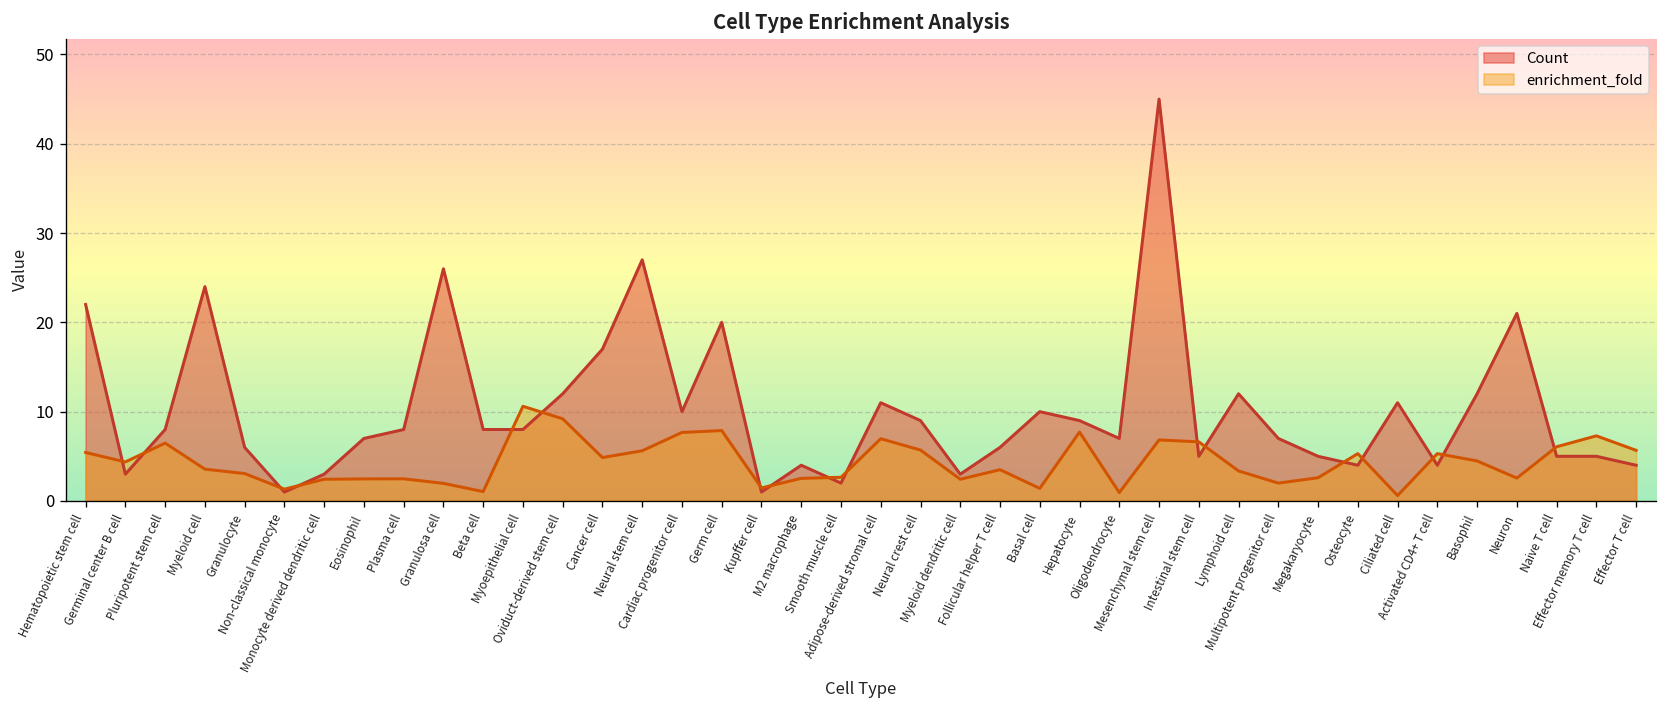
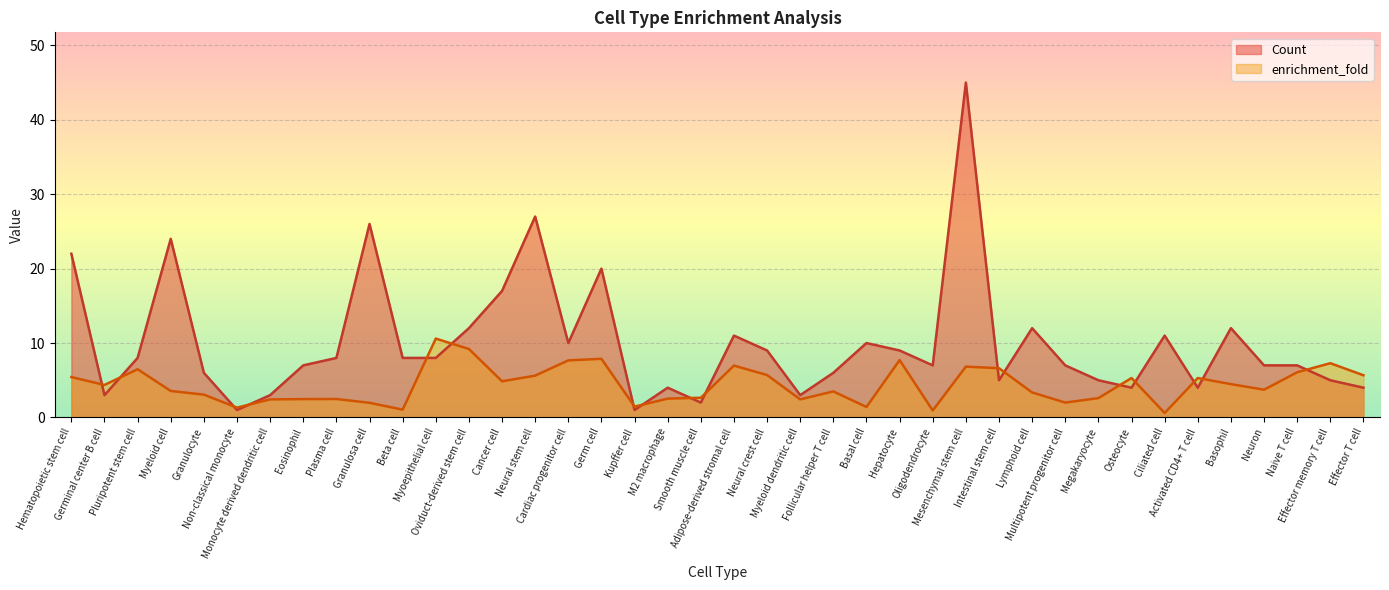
  {
    "Count": {
      "Hematopoietic stem cell": 22,
      "Germinal center B cell": 3,
      "Pluripotent stem cell": 8,
      "Myeloid cell": 24,
      "Granulocyte": 6,
      "Monocyte derived dendritic cell": 3,
      "Eosinophil": 7,
      "Plasma cell": 8,
      "Granulosa cell": 26,
      "Beta cell": 8,
      "Myoepithelial cell": 8,
      "Oviduct-derived stem cell": 12,
      "Cancer cell": 17,
      "Neural stem cell": 27,
      "Cardiac progenitor cell": 10,
      "Germ cell": 20,
      "Kupffer cell": 1,
      "M2 macrophage": 4,
      "Smooth muscle cell": 2,
      "Adipose-derived stromal cell": 11,
      "Neural crest cell": 9,
      "Myeloid dendritic cell": 3,
      "Follicular helper T cell": 6,
      "Basal cell": 10,
      "Hepatocyte": 9,
      "Oligodendrocyte": 7,
      "Mesenchymal stem cell": 45,
      "Intestinal stem cell": 5,
      "Lymphoid cell": 12,
      "Multipotent progenitor cell": 7,
      "Megakaryocyte": 5,
      "Osteocyte": 4,
      "Ciliated cell": 11,
      "Activated CD4+ T cell": 4,
      "Basophil": 12,
-     "Neuron": 21,
-     "Naive T cell": 5,
+     "Neuron": 7,
+     "Naive T cell": 7,
      "Effector memory T cell": 5,
      "Effector T cell": 4
    },
    "enrichment_fold": {
      "Hematopoietic stem cell": 5,
      "Germinal center B cell": 4,
      "Pluripotent stem cell": 6,
      "Myeloid cell": 4,
      "Granulocyte": 3,
      "Monocyte derived dendritic cell": 2,
      "Eosinophil": 2,
      "Plasma cell": 2,
      "Granulosa cell": 2,
      "Beta cell": 1,
      "Myoepithelial cell": 11,
      "Oviduct-derived stem cell": 9,
      "Cancer cell": 5,
      "Neural stem cell": 6,
      "Cardiac progenitor cell": 8,
      "Germ cell": 8,
      "Kupffer cell": 1,
      "M2 macrophage": 3,
      "Smooth muscle cell": 3,
      "Adipose-derived stromal cell": 7,
      "Neural crest cell": 6,
      "Myeloid dendritic cell": 2,
      "Follicular helper T cell": 4,
      "Basal cell": 1,
      "Hepatocyte": 8,
      "Oligodendrocyte": 1,
      "Mesenchymal stem cell": 7,
      "Intestinal stem cell": 7,
      "Lymphoid cell": 3,
      "Multipotent progenitor cell": 2,
      "Megakaryocyte": 3,
      "Osteocyte": 5,
      "Ciliated cell": 1,
      "Activated CD4+ T cell": 5,
      "Basophil": 4,
-     "Neuron": 3,
+     "Neuron": 4,
      "Naive T cell": 6,
      "Effector memory T cell": 7,
      "Effector T cell": 6
    }
  }
